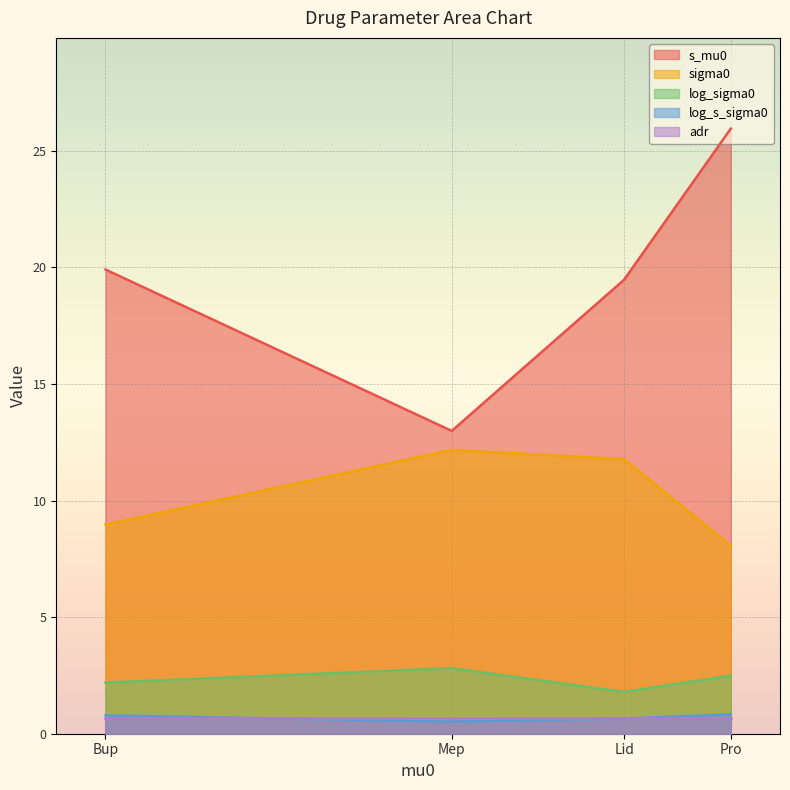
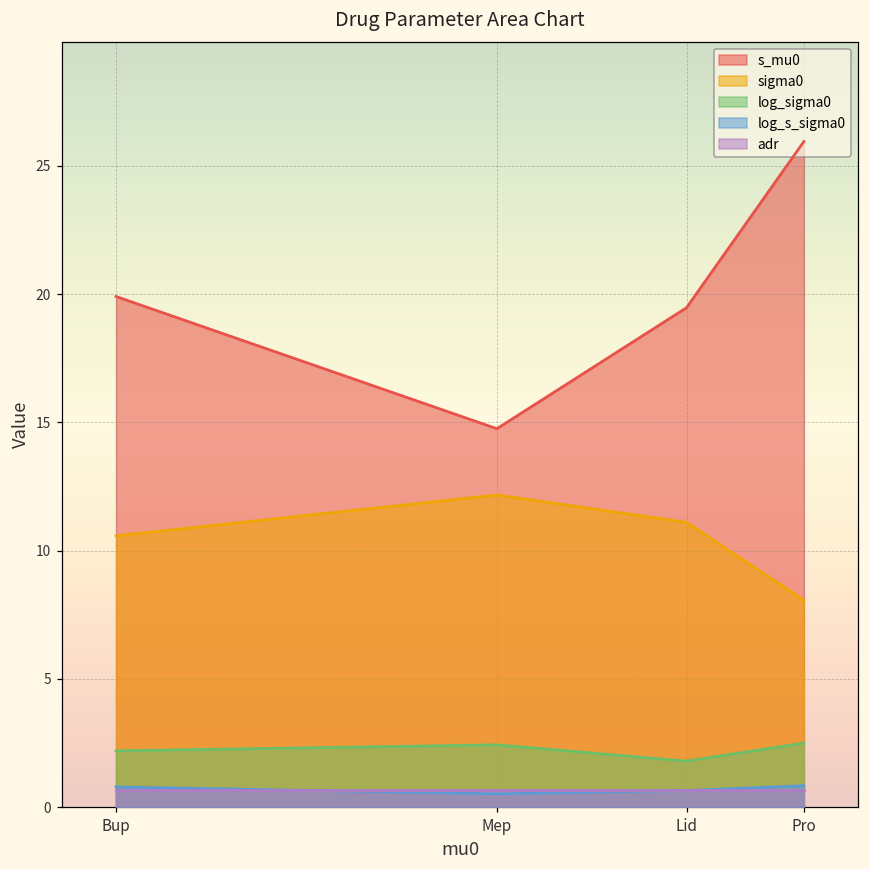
  {
    "s_mu0": {
      "Bup": 19.9,
-     "Mep": 13.0,
+     "Mep": 14.8,
      "Lid": 19.5
    },
    "sigma0": {
-     "Bup": 9.0,
+     "Bup": 10.6,
      "Mep": 12.2,
-     "Lid": 11.8,
+     "Lid": 11.1,
      "Pro": 8.1
    },
    "log_sigma0": {
      "Bup": 2.2,
-     "Mep": 2.8,
+     "Mep": 2.4,
      "Lid": 1.8,
      "Pro": 2.5
    },
    "log_s_sigma0": {
      "Bup": 0.8,
      "Mep": 0.5,
      "Pro": 0.8
    },
    "adr": {
      "Bup": 0.7,
      "Mep": 0.7,
      "Pro": 0.7
    }
  }
